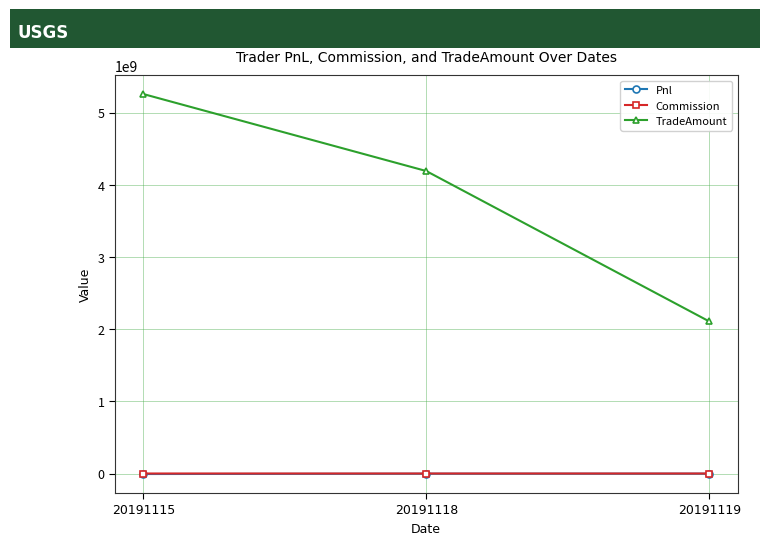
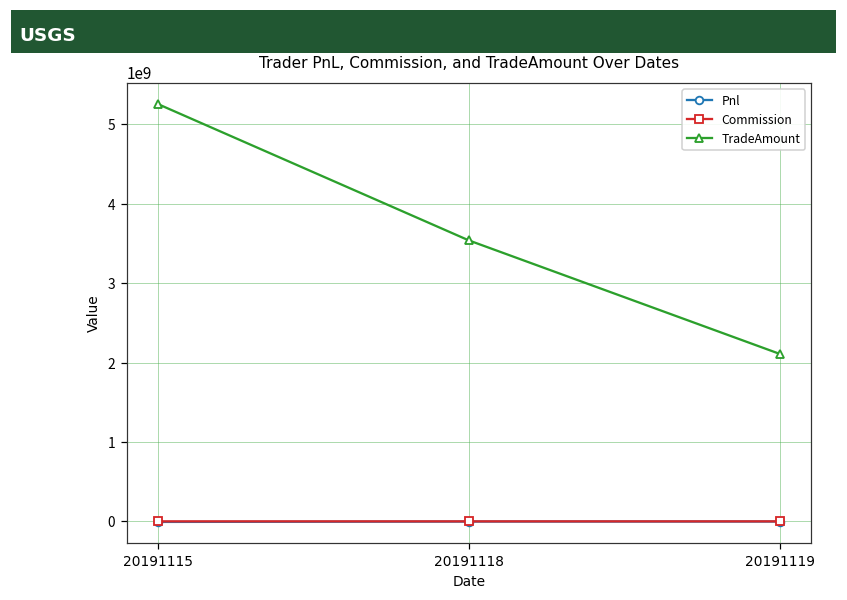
  {
    "TradeAmount": {
      "20191115": 5300000000,
-     "20191118": 4200000000,
+     "20191118": 3500000000,
      "20191119": 2100000000
    }
  }
